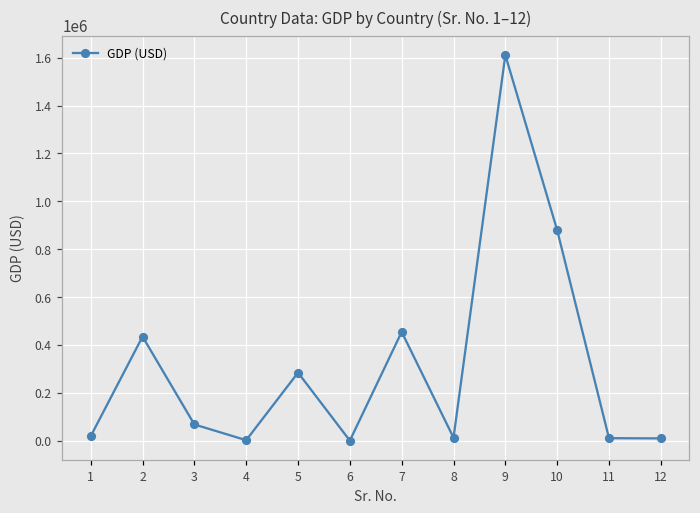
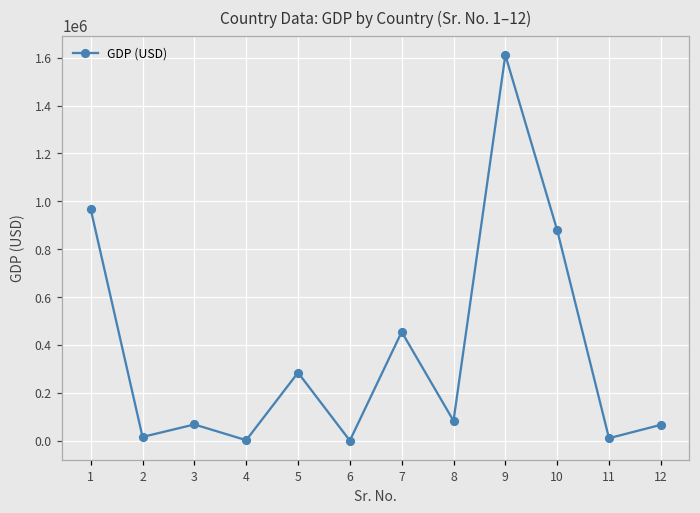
  {
-   "1": 20000,
-   "2": 440000,
+   "1": 970000,
+   "2": 20000,
    "3": 70000,
    "4": 0,
    "5": 290000,
    "6": 0,
    "7": 460000,
-   "8": 10000,
+   "8": 80000,
    "9": 1610000,
    "10": 880000,
    "11": 10000,
-   "12": 10000
+   "12": 70000
  }
